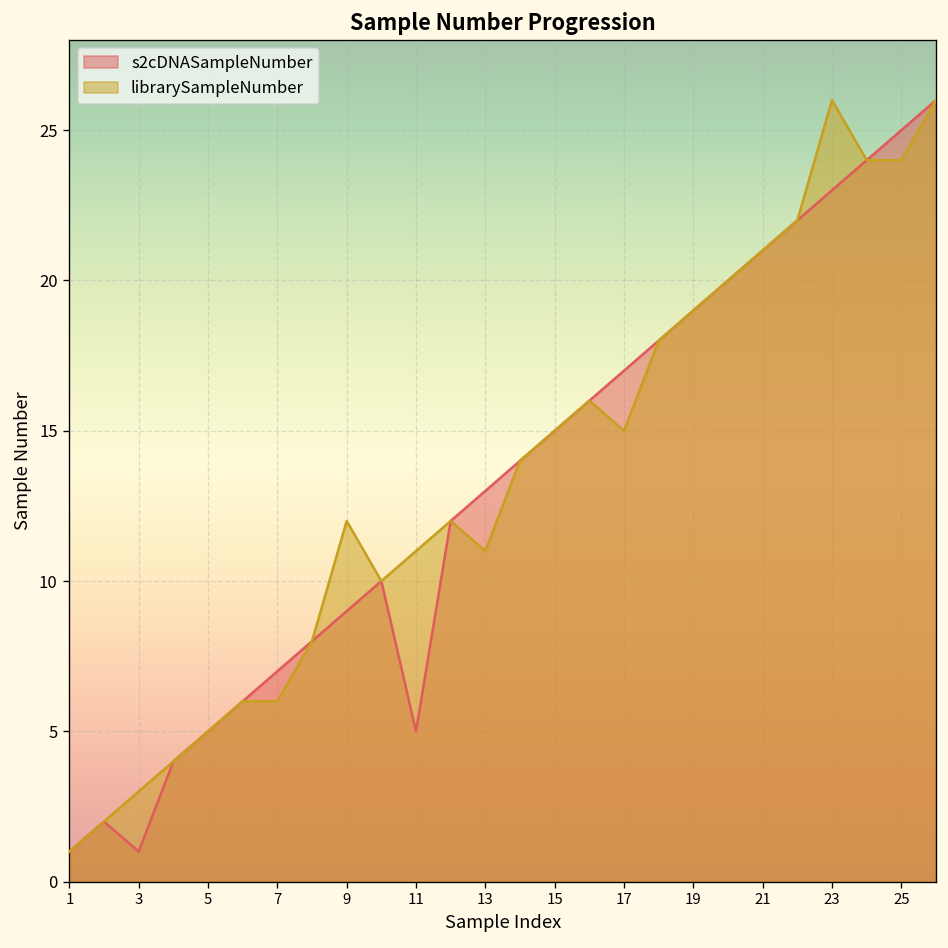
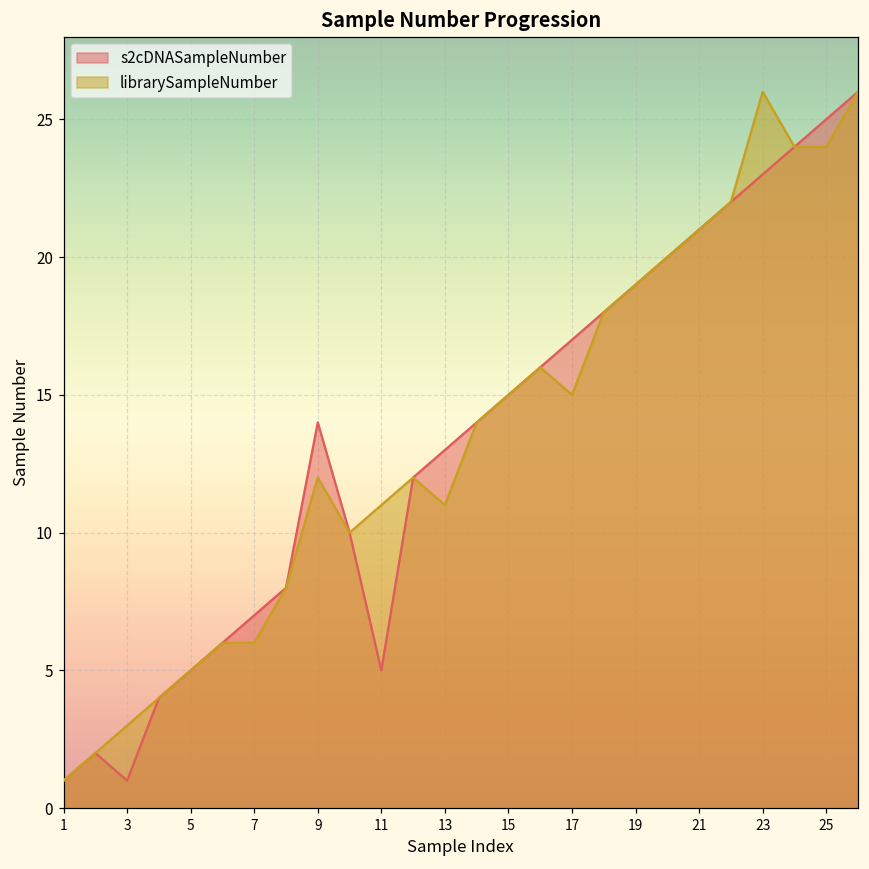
  {
    "s2cDNASampleNumber": {
      "3": 1,
      "7": 7,
-     "9": 9,
+     "9": 14,
      "11": 5,
      "13": 13,
      "17": 17,
      "23": 23,
      "25": 25
    },
    "librarySampleNumber": {
      "3": 3,
      "7": 6,
      "9": 12,
      "11": 11,
      "13": 11,
      "17": 15,
      "23": 26,
      "25": 24
    }
  }
